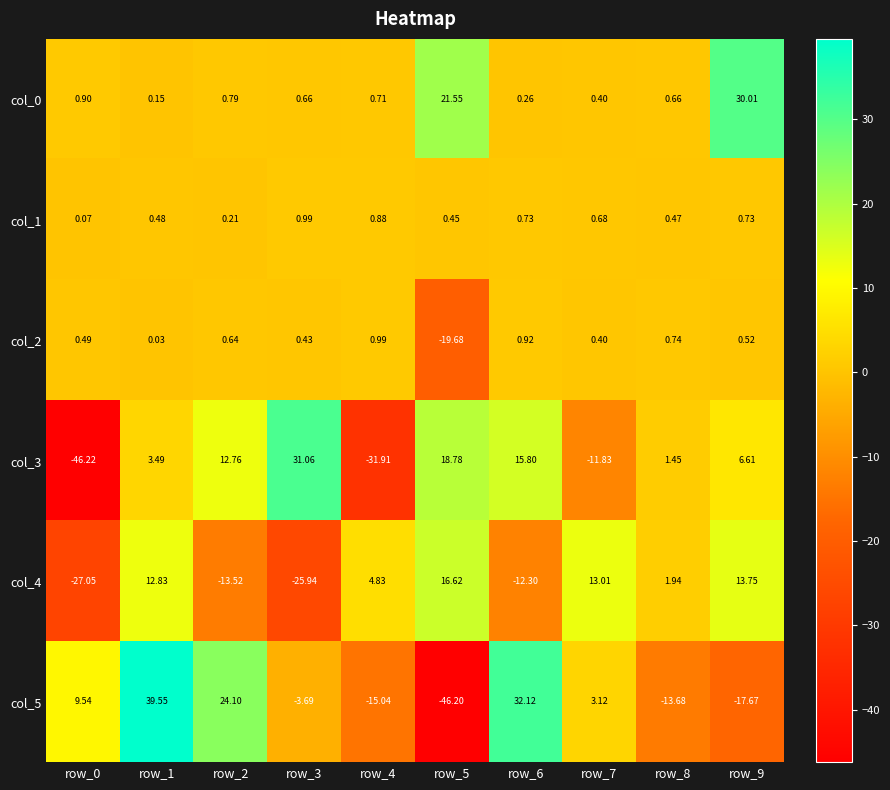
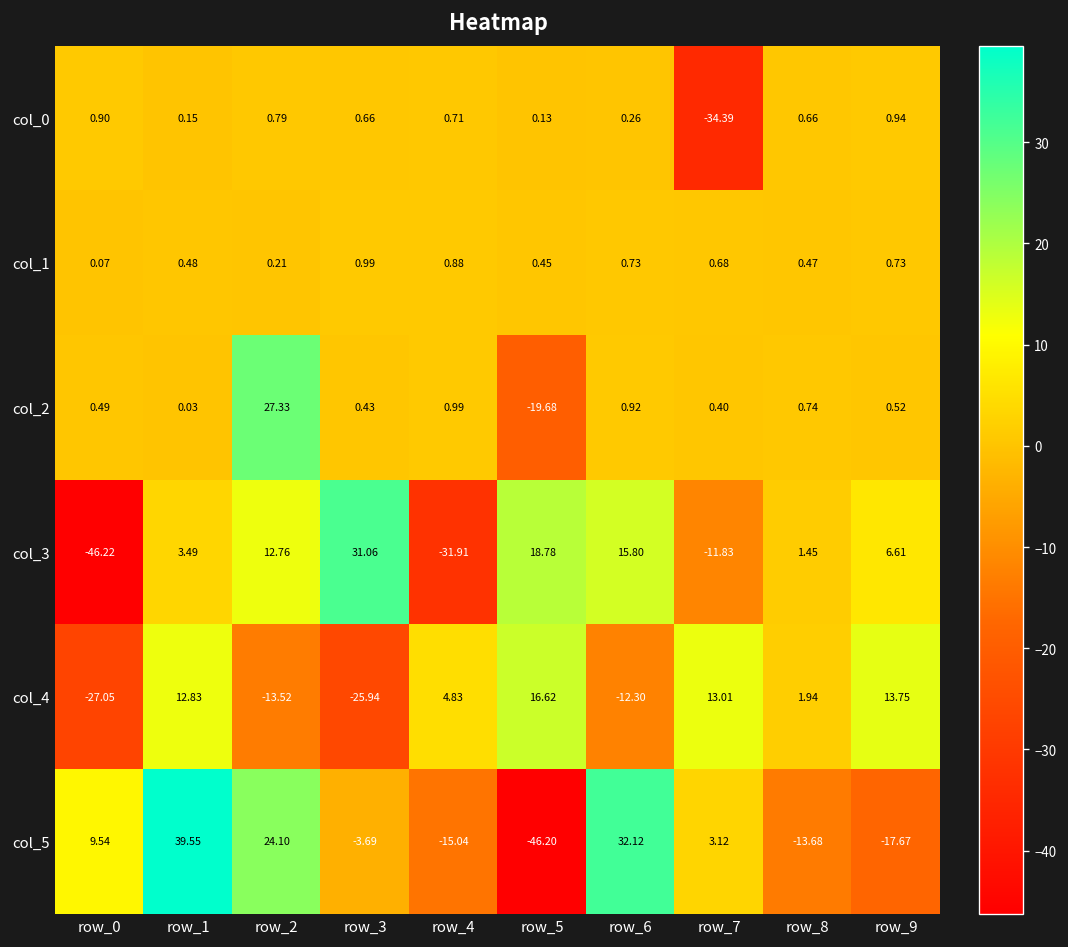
  {
    "col_0": {
      "row_0": 0.90,
      "row_1": 0.15,
      "row_2": 0.79,
      "row_3": 0.66,
      "row_4": 0.71,
-     "row_5": 21.55,
+     "row_5": 0.13,
      "row_6": 0.26,
-     "row_7": 0.40,
+     "row_7": -34.39,
      "row_8": 0.66,
-     "row_9": 30.01
+     "row_9": 0.94
    },
    "col_1": {
      "row_0": 0.07,
      "row_1": 0.48,
      "row_2": 0.21,
      "row_3": 0.99,
      "row_4": 0.88,
      "row_5": 0.45,
      "row_6": 0.73,
      "row_7": 0.68,
      "row_8": 0.47,
      "row_9": 0.73
    },
    "col_2": {
      "row_0": 0.49,
      "row_1": 0.03,
-     "row_2": 0.64,
+     "row_2": 27.33,
      "row_3": 0.43,
      "row_4": 0.99,
      "row_5": -19.68,
      "row_6": 0.92,
      "row_7": 0.40,
      "row_8": 0.74,
      "row_9": 0.52
    },
    "col_3": {
      "row_0": -46.22,
      "row_1": 3.49,
      "row_2": 12.76,
      "row_3": 31.06,
      "row_4": -31.91,
      "row_5": 18.78,
      "row_6": 15.80,
      "row_7": -11.83,
      "row_8": 1.45,
      "row_9": 6.61
    },
    "col_4": {
      "row_0": -27.05,
      "row_1": 12.83,
      "row_2": -13.52,
      "row_3": -25.94,
      "row_4": 4.83,
      "row_5": 16.62,
      "row_6": -12.30,
      "row_7": 13.01,
      "row_8": 1.94,
      "row_9": 13.75
    },
    "col_5": {
      "row_0": 9.54,
      "row_1": 39.55,
      "row_2": 24.10,
      "row_3": -3.69,
      "row_4": -15.04,
      "row_5": -46.20,
      "row_6": 32.12,
      "row_7": 3.12,
      "row_8": -13.68,
      "row_9": -17.67
    }
  }
